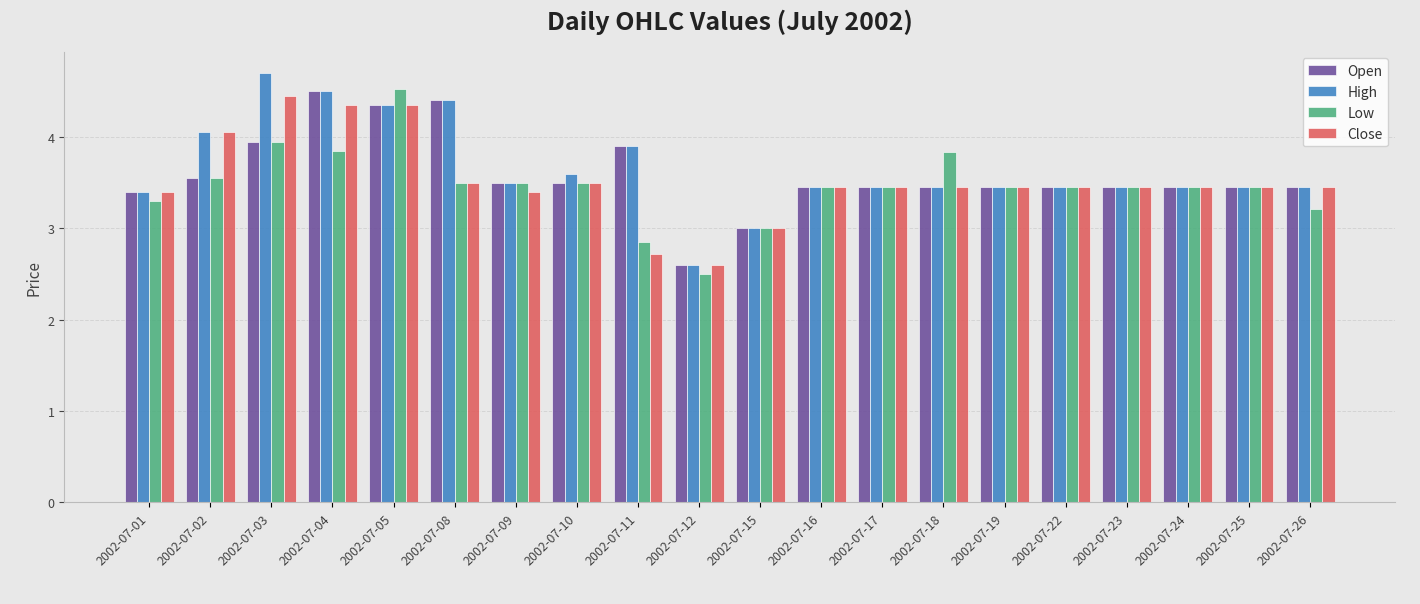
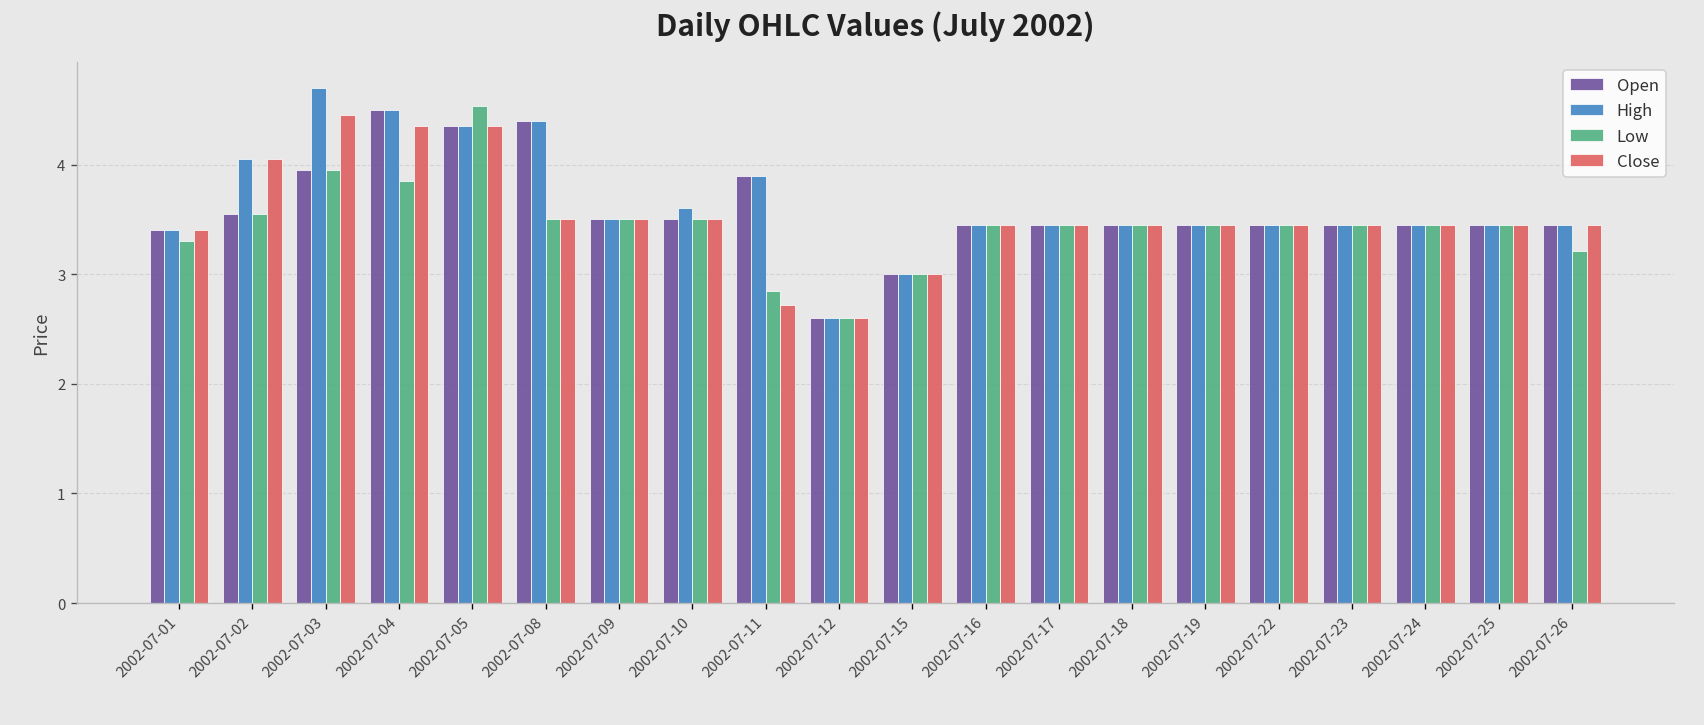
  {
    "Open": {
      "2002-07-01": 3.4,
      "2002-07-02": 3.6,
      "2002-07-03": 4.0,
      "2002-07-04": 4.5,
      "2002-07-05": 4.4,
      "2002-07-08": 4.4,
      "2002-07-09": 3.5,
      "2002-07-10": 3.5,
      "2002-07-11": 3.9,
      "2002-07-12": 2.6,
      "2002-07-15": 3.0,
      "2002-07-16": 3.5,
      "2002-07-17": 3.5,
      "2002-07-18": 3.5,
      "2002-07-19": 3.5,
      "2002-07-22": 3.5,
      "2002-07-23": 3.5,
      "2002-07-24": 3.5,
      "2002-07-25": 3.5,
      "2002-07-26": 3.5
    },
    "High": {
      "2002-07-01": 3.4,
      "2002-07-02": 4.1,
      "2002-07-03": 4.7,
      "2002-07-04": 4.5,
      "2002-07-05": 4.4,
      "2002-07-08": 4.4,
      "2002-07-09": 3.5,
      "2002-07-10": 3.6,
      "2002-07-11": 3.9,
      "2002-07-12": 2.6,
      "2002-07-15": 3.0,
      "2002-07-16": 3.5,
      "2002-07-17": 3.5,
      "2002-07-18": 3.5,
      "2002-07-19": 3.5,
      "2002-07-22": 3.5,
      "2002-07-23": 3.5,
      "2002-07-24": 3.5,
      "2002-07-25": 3.5,
      "2002-07-26": 3.5
    },
    "Low": {
      "2002-07-01": 3.3,
      "2002-07-02": 3.6,
      "2002-07-03": 4.0,
      "2002-07-04": 3.9,
      "2002-07-05": 4.5,
      "2002-07-08": 3.5,
      "2002-07-09": 3.5,
      "2002-07-10": 3.5,
      "2002-07-11": 2.9,
-     "2002-07-12": 2.5,
+     "2002-07-12": 2.6,
      "2002-07-15": 3.0,
      "2002-07-16": 3.5,
      "2002-07-17": 3.5,
-     "2002-07-18": 3.8,
+     "2002-07-18": 3.5,
      "2002-07-19": 3.5,
      "2002-07-22": 3.5,
      "2002-07-23": 3.5,
      "2002-07-24": 3.5,
      "2002-07-25": 3.5,
      "2002-07-26": 3.2
    },
    "Close": {
      "2002-07-01": 3.4,
      "2002-07-02": 4.1,
      "2002-07-03": 4.5,
      "2002-07-04": 4.4,
      "2002-07-05": 4.4,
      "2002-07-08": 3.5,
-     "2002-07-09": 3.4,
+     "2002-07-09": 3.5,
      "2002-07-10": 3.5,
      "2002-07-11": 2.7,
      "2002-07-12": 2.6,
      "2002-07-15": 3.0,
      "2002-07-16": 3.5,
      "2002-07-17": 3.5,
      "2002-07-18": 3.5,
      "2002-07-19": 3.5,
      "2002-07-22": 3.5,
      "2002-07-23": 3.5,
      "2002-07-24": 3.5,
      "2002-07-25": 3.5,
      "2002-07-26": 3.5
    }
  }
